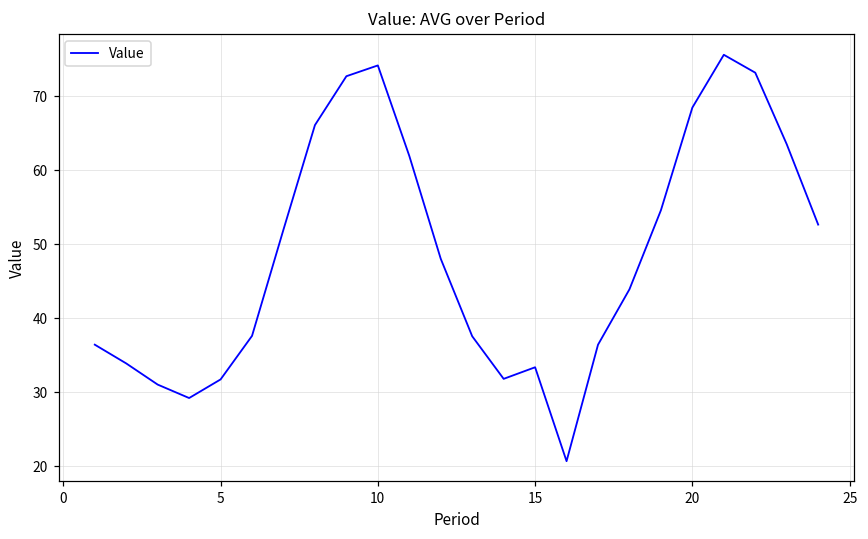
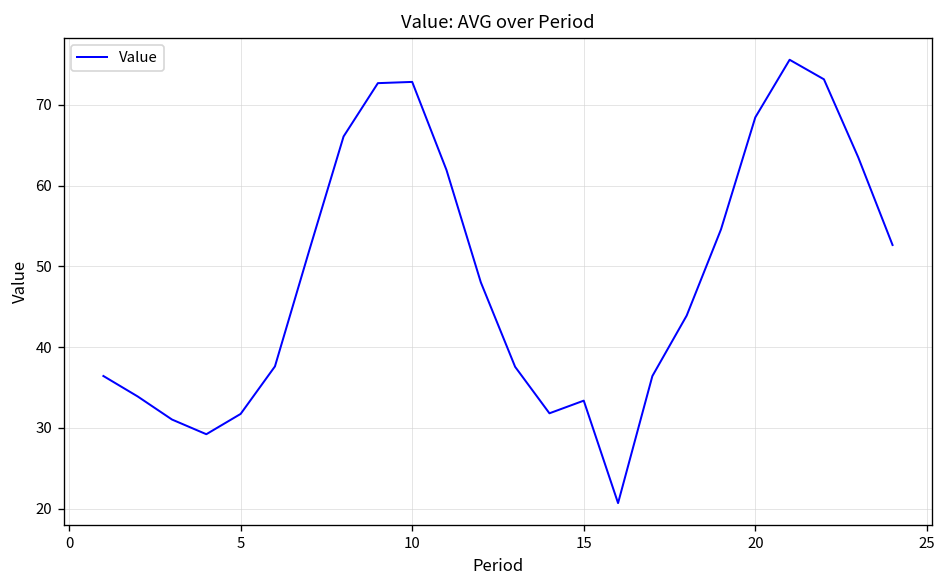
  {
    "5": 32,
-   "10": 74,
+   "10": 73,
    "15": 33,
    "20": 68
  }
